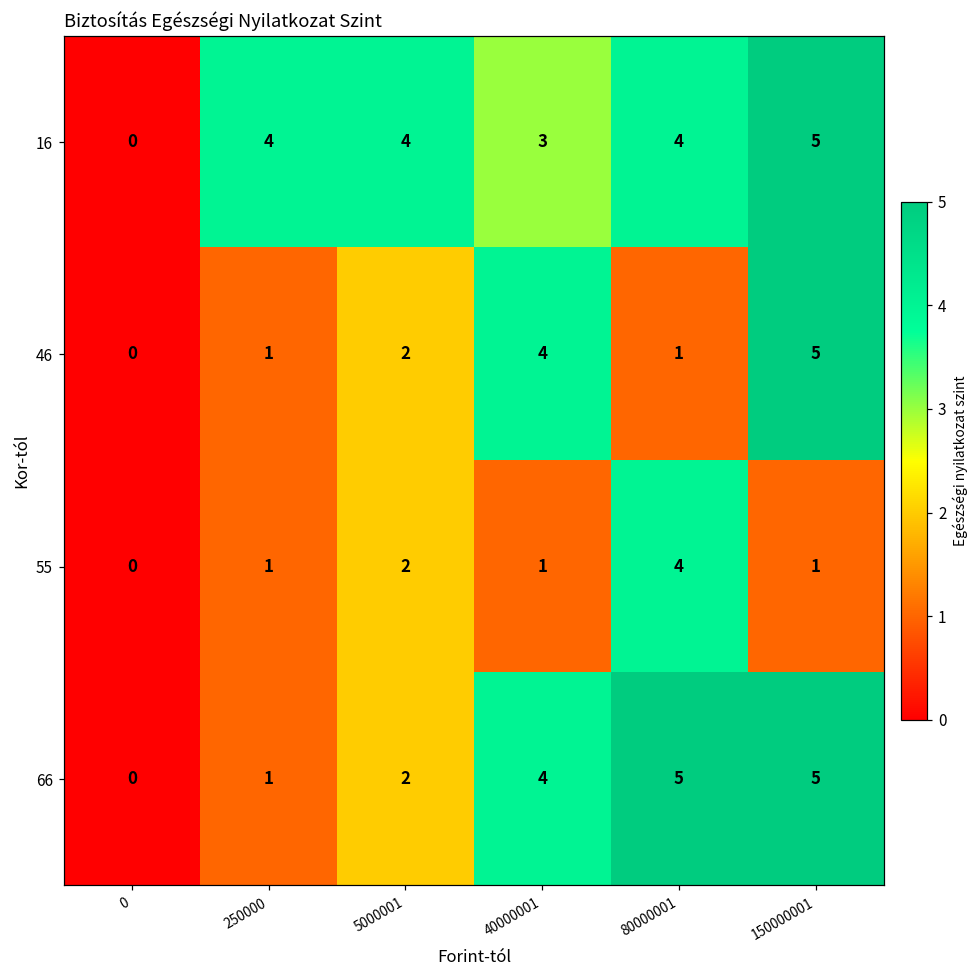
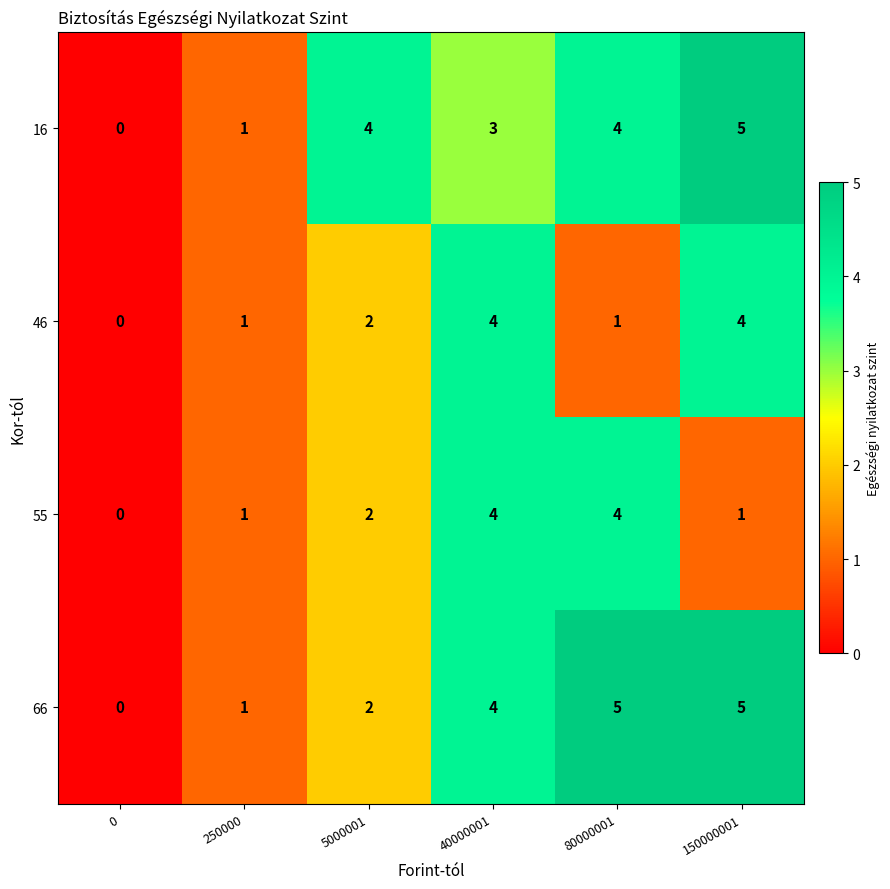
  {
    "16": {
      "0": 0,
-     "250000": 4,
+     "250000": 1,
      "5000001": 4,
      "40000001": 3,
      "80000001": 4,
      "150000001": 5
    },
    "46": {
      "0": 0,
      "250000": 1,
      "5000001": 2,
      "40000001": 4,
      "80000001": 1,
-     "150000001": 5
+     "150000001": 4
    },
    "55": {
      "0": 0,
      "250000": 1,
      "5000001": 2,
-     "40000001": 1,
+     "40000001": 4,
      "80000001": 4,
      "150000001": 1
    },
    "66": {
      "0": 0,
      "250000": 1,
      "5000001": 2,
      "40000001": 4,
      "80000001": 5,
      "150000001": 5
    }
  }
